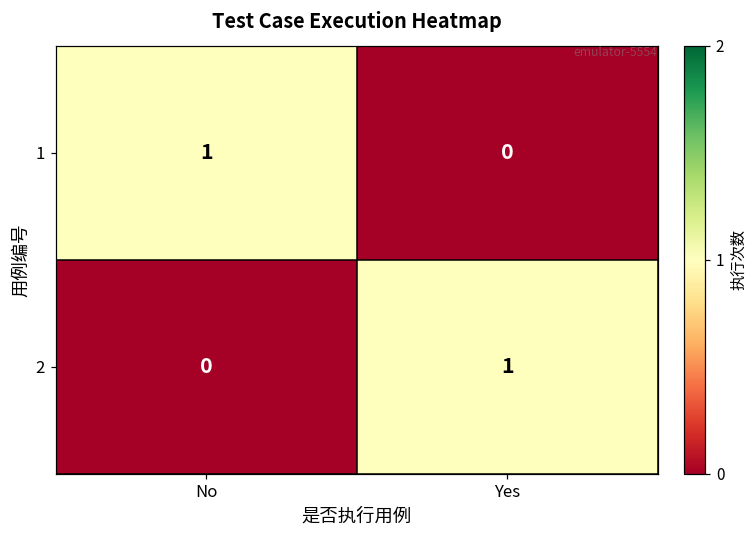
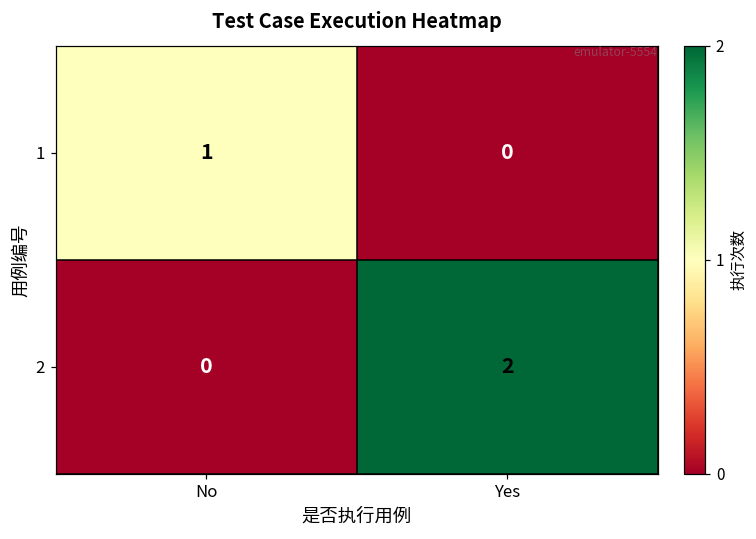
  {
    "1": {
      "No": 1
    },
    "2": {
      "No": 0,
-     "Yes": 1
+     "Yes": 2
    }
  }
